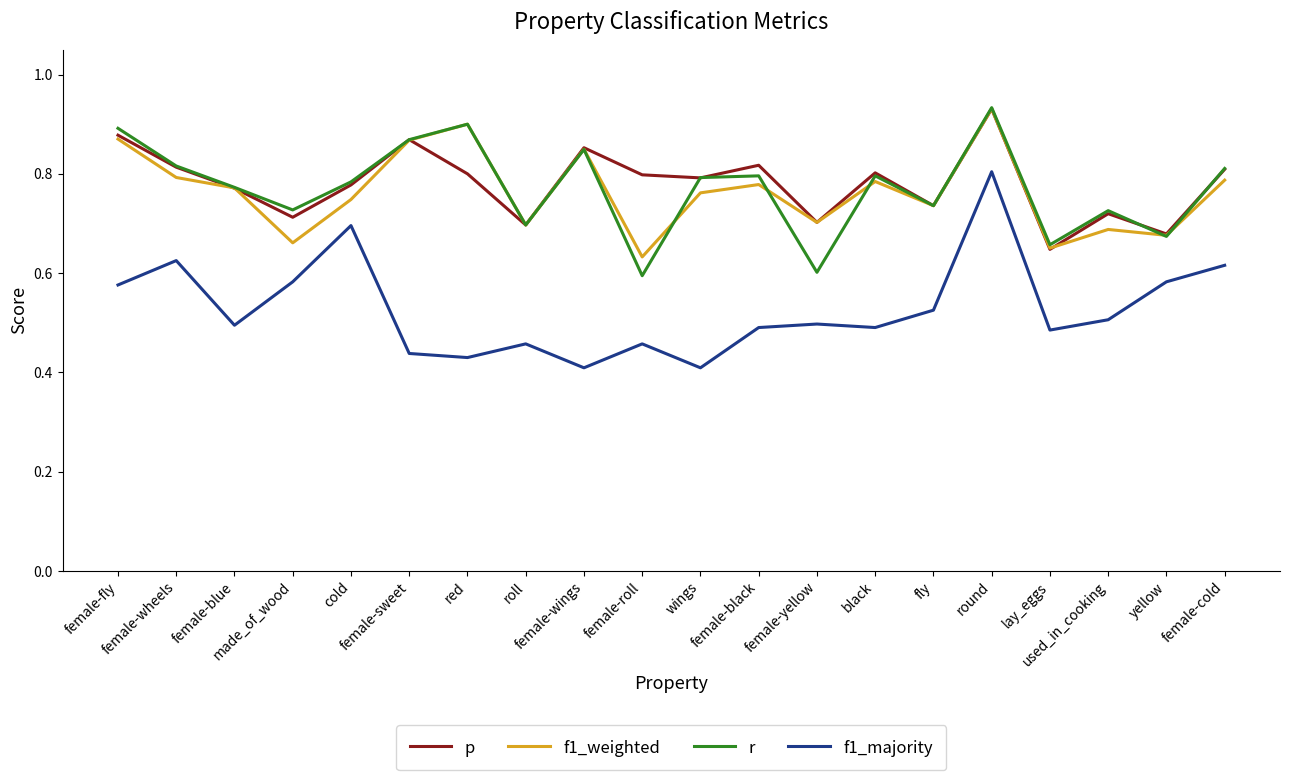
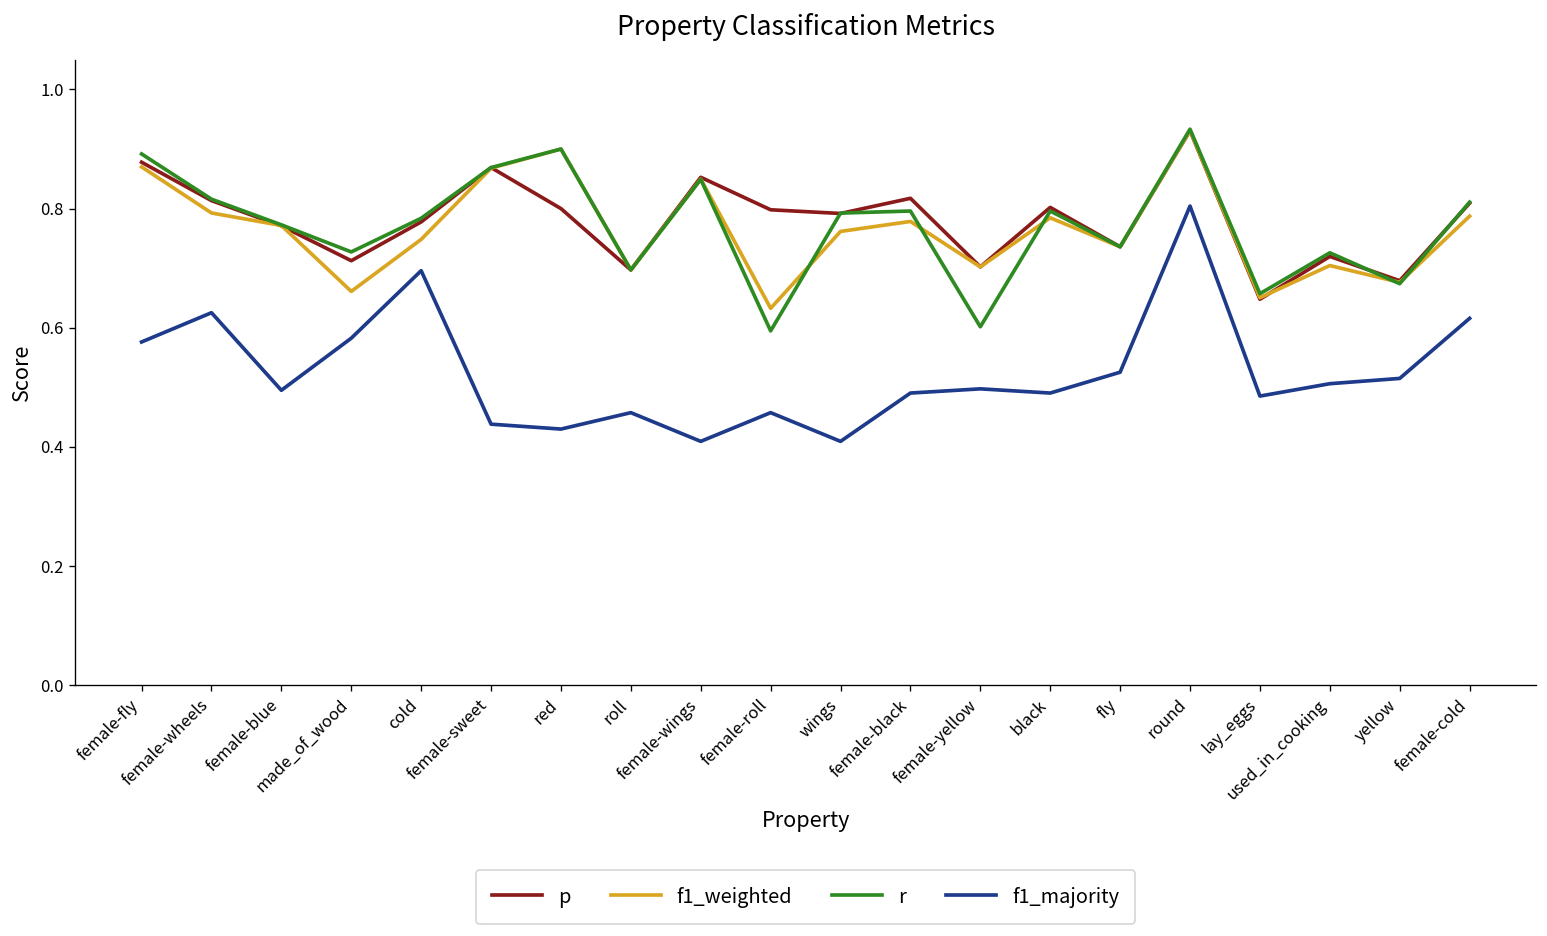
  {
    "p": {
      "female-fly": 0.88,
      "made_of_wood": 0.71,
      "cold": 0.78,
      "red": 0.80,
      "female-roll": 0.80,
      "female-black": 0.82,
      "black": 0.80,
      "used_in_cooking": 0.72
    },
    "f1_weighted": {
      "female-fly": 0.87,
      "female-wheels": 0.79,
      "made_of_wood": 0.66,
      "cold": 0.75,
      "female-roll": 0.63,
      "wings": 0.76,
      "female-black": 0.78,
      "black": 0.78,
-     "used_in_cooking": 0.69,
+     "used_in_cooking": 0.70,
      "female-cold": 0.79
    },
    "r": {
      "female-fly": 0.89,
      "made_of_wood": 0.73,
      "cold": 0.78,
      "female-roll": 0.59,
      "female-black": 0.80,
      "female-yellow": 0.60,
      "black": 0.80,
      "lay_eggs": 0.66,
      "used_in_cooking": 0.73
    },
    "f1_majority": {
      "female-fly": 0.58,
      "female-wheels": 0.63,
      "female-blue": 0.49,
      "made_of_wood": 0.58,
      "cold": 0.70,
      "female-sweet": 0.44,
      "red": 0.43,
      "roll": 0.46,
      "female-wings": 0.41,
      "female-roll": 0.46,
      "wings": 0.41,
      "female-black": 0.49,
      "female-yellow": 0.50,
      "black": 0.49,
      "fly": 0.53,
      "round": 0.80,
      "lay_eggs": 0.49,
      "used_in_cooking": 0.51,
-     "yellow": 0.58,
+     "yellow": 0.51,
      "female-cold": 0.62
    }
  }
